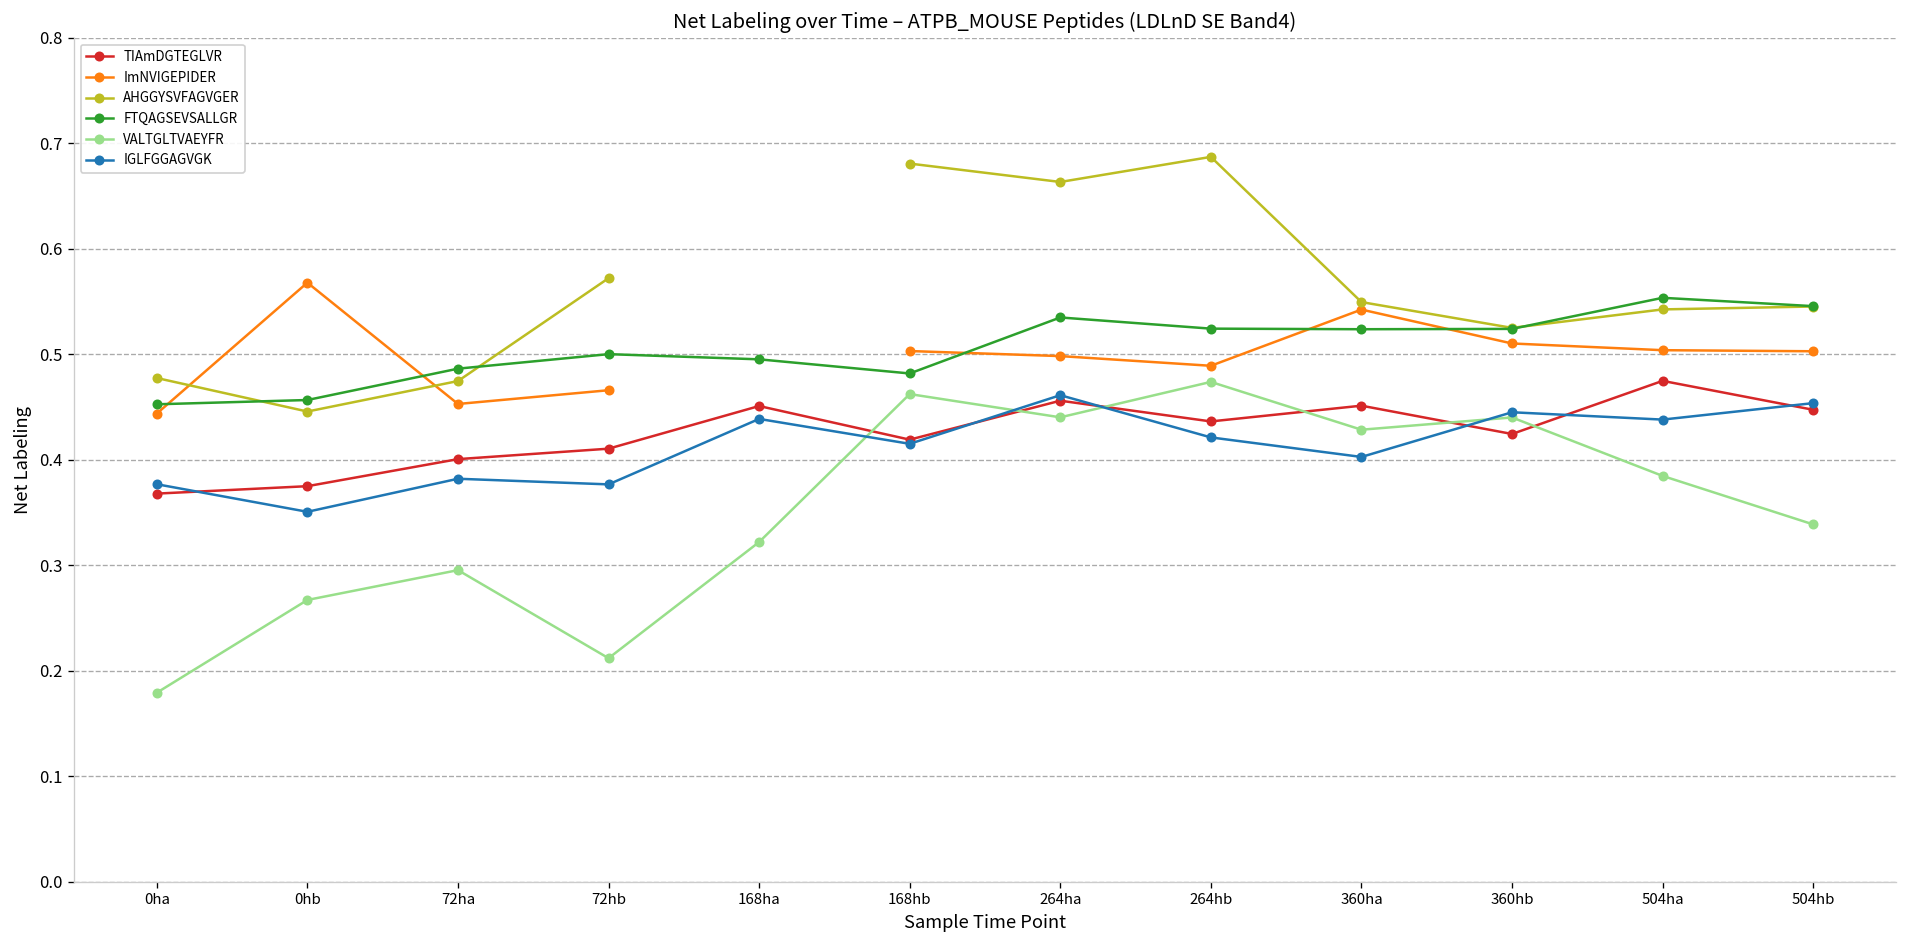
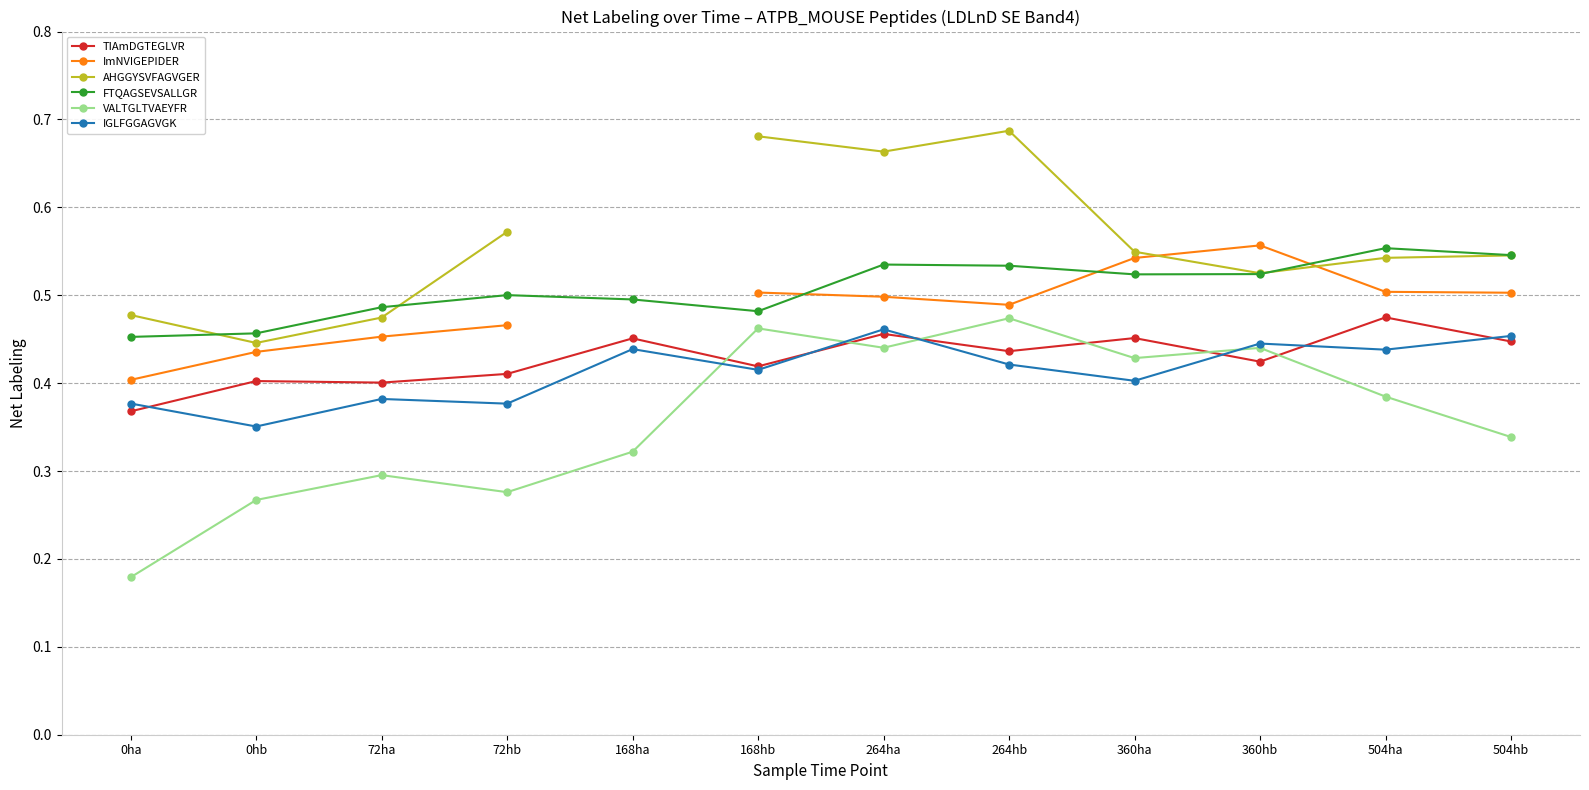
  {
    "TIAmDGTEGLVR": {
      "0ha": 0.37,
-     "0hb": 0.37,
+     "0hb": 0.40,
      "72ha": 0.40,
      "72hb": 0.41,
      "168ha": 0.45,
      "168hb": 0.42,
      "264ha": 0.46,
      "264hb": 0.44,
      "360ha": 0.45,
      "360hb": 0.42,
      "504ha": 0.47,
      "504hb": 0.45
    },
    "ImNVIGEPIDER": {
-     "0ha": 0.44,
-     "0hb": 0.57,
+     "0ha": 0.40,
+     "0hb": 0.44,
      "72ha": 0.45,
      "72hb": 0.47,
      "168hb": 0.50,
      "264ha": 0.50,
      "264hb": 0.49,
      "360ha": 0.54,
-     "360hb": 0.51,
+     "360hb": 0.56,
      "504ha": 0.50,
      "504hb": 0.50
    },
    "AHGGYSVFAGVGER": {
      "0ha": 0.48,
      "0hb": 0.45,
      "72ha": 0.47,
      "72hb": 0.57,
      "168hb": 0.68,
      "264ha": 0.66,
      "264hb": 0.69,
      "360ha": 0.55,
      "504ha": 0.54
    },
    "FTQAGSEVSALLGR": {
      "0ha": 0.45,
      "0hb": 0.46,
      "72ha": 0.49,
      "72hb": 0.50,
      "168ha": 0.50,
      "168hb": 0.48,
      "264ha": 0.53,
-     "264hb": 0.52,
+     "264hb": 0.53,
      "360ha": 0.52,
      "504ha": 0.55
    },
    "VALTGLTVAEYFR": {
      "0ha": 0.18,
      "0hb": 0.27,
      "72ha": 0.30,
-     "72hb": 0.21,
+     "72hb": 0.28,
      "168ha": 0.32,
      "168hb": 0.46,
      "264ha": 0.44,
      "264hb": 0.47,
      "360ha": 0.43,
      "360hb": 0.44,
      "504ha": 0.38,
      "504hb": 0.34
    },
    "IGLFGGAGVGK": {
      "0ha": 0.38,
      "0hb": 0.35,
      "72ha": 0.38,
      "72hb": 0.38,
      "168ha": 0.44,
      "168hb": 0.42,
      "264ha": 0.46,
      "264hb": 0.42,
      "360ha": 0.40,
      "360hb": 0.45,
      "504ha": 0.44,
      "504hb": 0.45
    }
  }
